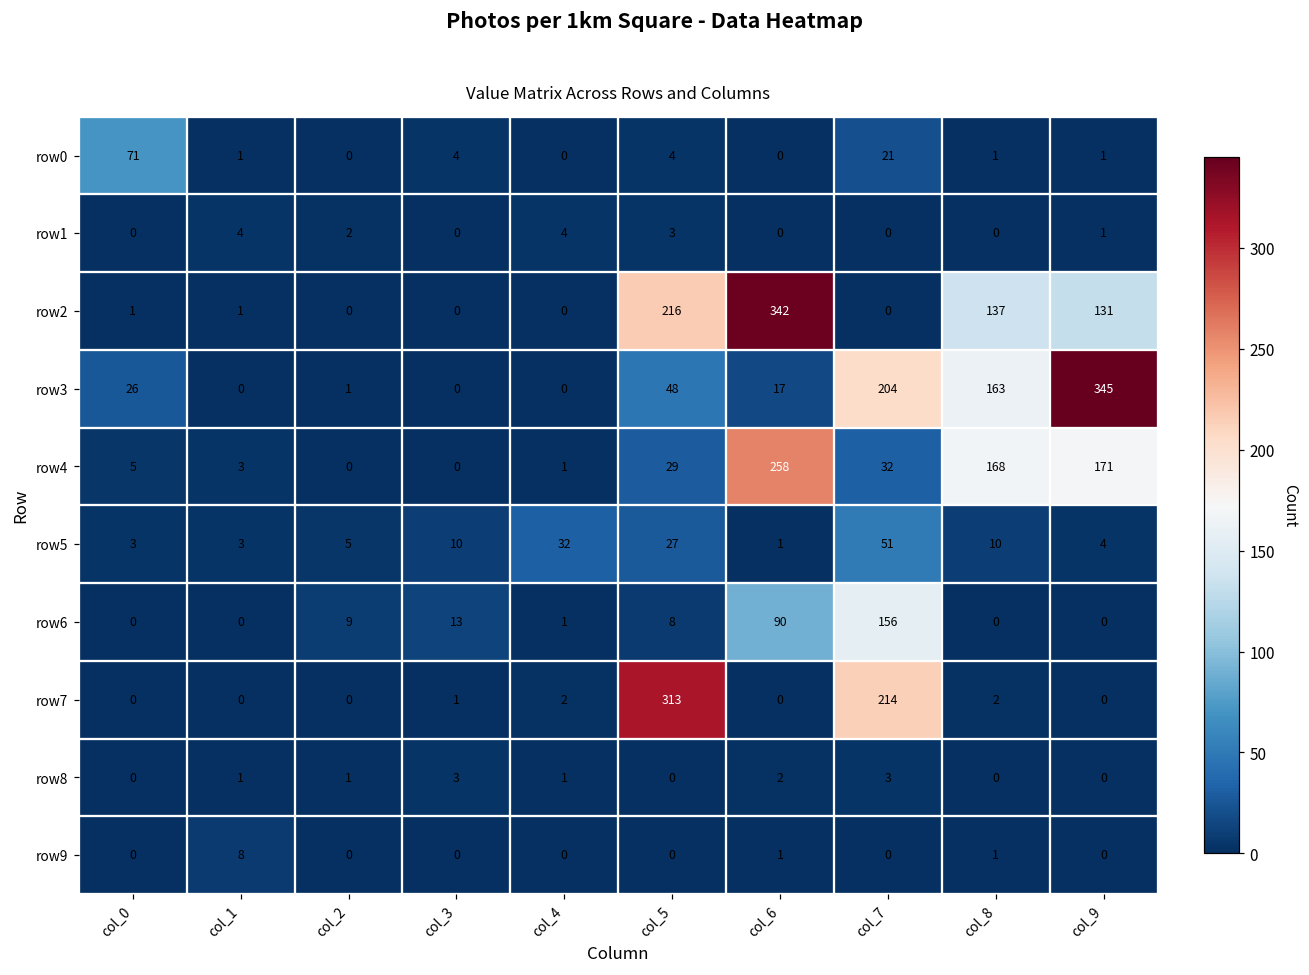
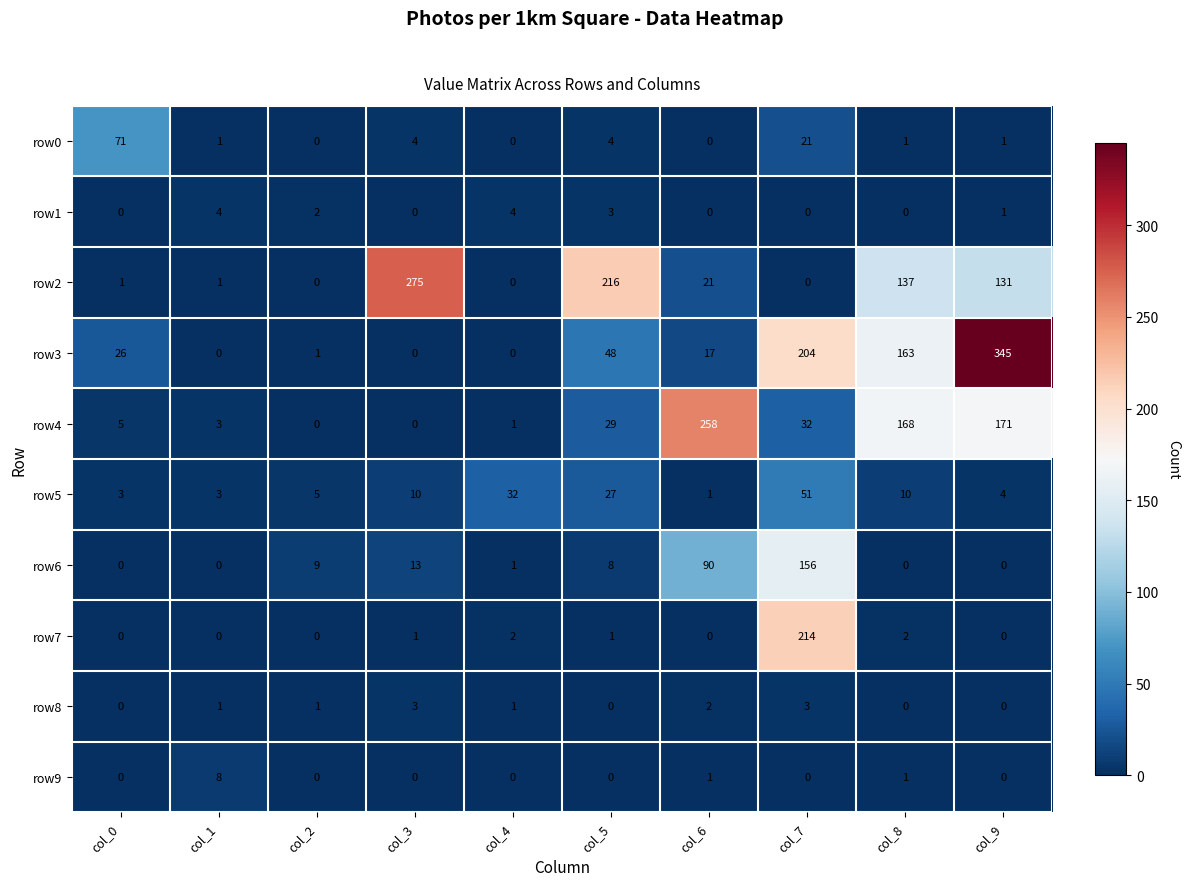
  {
    "row0": {
      "col_0": 71,
      "col_1": 1,
      "col_2": 0,
      "col_3": 4,
      "col_4": 0,
      "col_5": 4,
      "col_6": 0,
      "col_7": 21,
      "col_8": 1,
      "col_9": 1
    },
    "row1": {
      "col_0": 0,
      "col_1": 4,
      "col_2": 2,
      "col_3": 0,
      "col_4": 4,
      "col_5": 3,
      "col_6": 0,
      "col_7": 0,
      "col_8": 0,
      "col_9": 1
    },
    "row2": {
      "col_0": 1,
      "col_1": 1,
      "col_2": 0,
-     "col_3": 0,
+     "col_3": 275,
      "col_4": 0,
      "col_5": 216,
-     "col_6": 342,
+     "col_6": 21,
      "col_7": 0,
      "col_8": 137,
      "col_9": 131
    },
    "row3": {
      "col_0": 26,
      "col_1": 0,
      "col_2": 1,
      "col_3": 0,
      "col_4": 0,
      "col_5": 48,
      "col_6": 17,
      "col_7": 204,
      "col_8": 163,
      "col_9": 345
    },
    "row4": {
      "col_0": 5,
      "col_1": 3,
      "col_2": 0,
      "col_3": 0,
      "col_4": 1,
      "col_5": 29,
      "col_6": 258,
      "col_7": 32,
      "col_8": 168,
      "col_9": 171
    },
    "row5": {
      "col_0": 3,
      "col_1": 3,
      "col_2": 5,
      "col_3": 10,
      "col_4": 32,
      "col_5": 27,
      "col_6": 1,
      "col_7": 51,
      "col_8": 10,
      "col_9": 4
    },
    "row6": {
      "col_0": 0,
      "col_1": 0,
      "col_2": 9,
      "col_3": 13,
      "col_4": 1,
      "col_5": 8,
      "col_6": 90,
      "col_7": 156,
      "col_8": 0,
      "col_9": 0
    },
    "row7": {
      "col_0": 0,
      "col_1": 0,
      "col_2": 0,
      "col_3": 1,
      "col_4": 2,
-     "col_5": 313,
+     "col_5": 1,
      "col_6": 0,
      "col_7": 214,
      "col_8": 2,
      "col_9": 0
    },
    "row8": {
      "col_0": 0,
      "col_1": 1,
      "col_2": 1,
      "col_3": 3,
      "col_4": 1,
      "col_5": 0,
      "col_6": 2,
      "col_7": 3,
      "col_8": 0,
      "col_9": 0
    },
    "row9": {
      "col_0": 0,
      "col_1": 8,
      "col_2": 0,
      "col_3": 0,
      "col_4": 0,
      "col_5": 0,
      "col_6": 1,
      "col_7": 0,
      "col_8": 1,
      "col_9": 0
    }
  }
